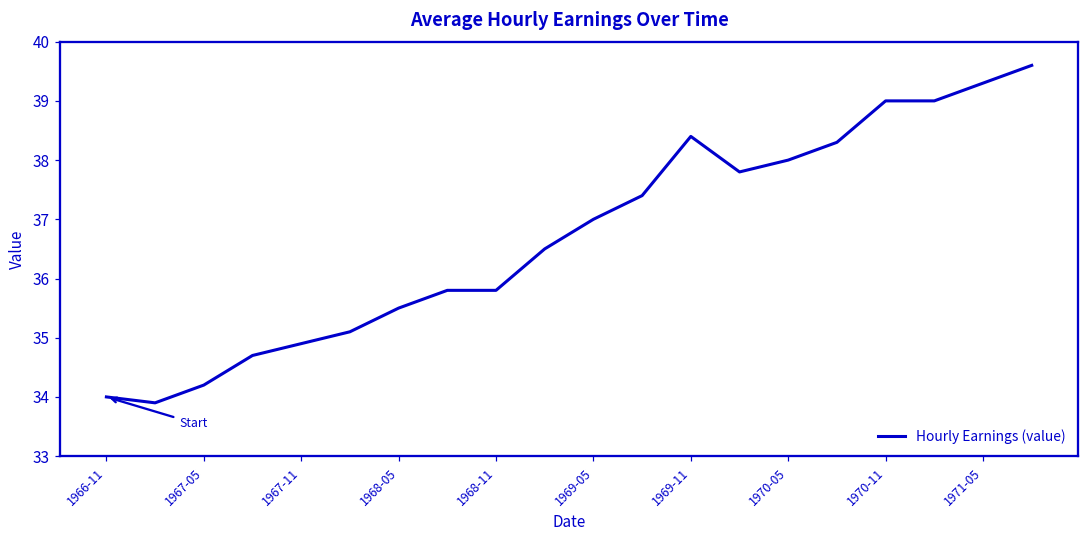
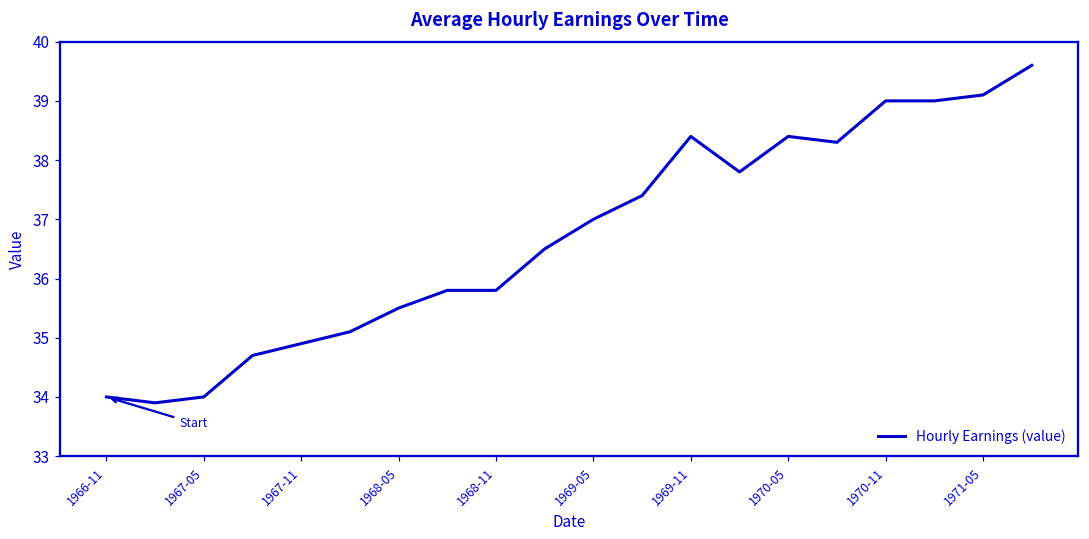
  {
    "1966-11": 34.0,
-   "1967-05": 34.2,
+   "1967-05": 34.0,
    "1967-11": 34.9,
    "1968-05": 35.5,
    "1968-11": 35.8,
    "1969-05": 37.0,
    "1969-11": 38.4,
-   "1970-05": 38.0,
+   "1970-05": 38.4,
    "1970-11": 39.0,
-   "1971-05": 39.3
+   "1971-05": 39.1
  }
